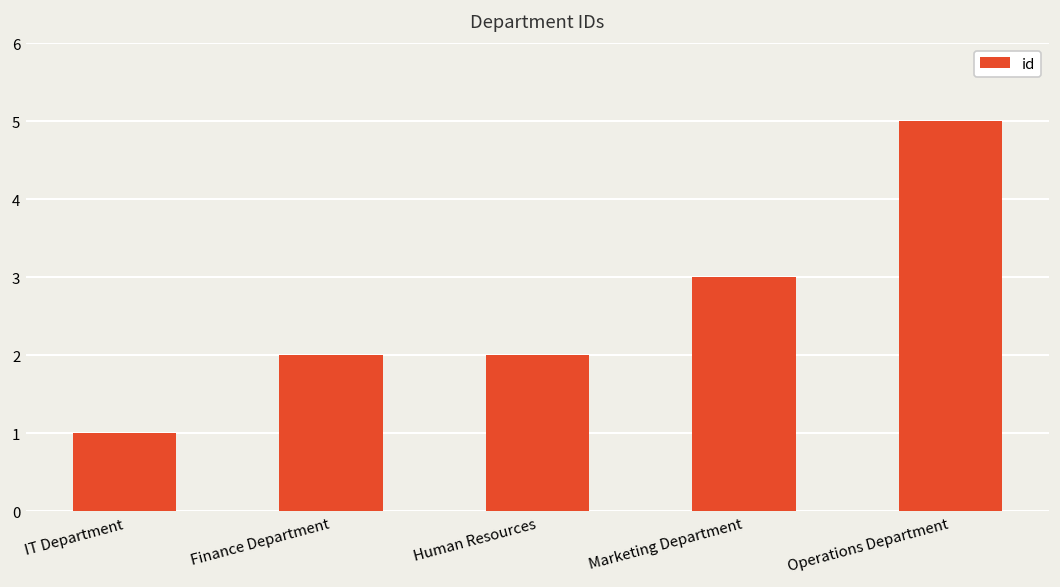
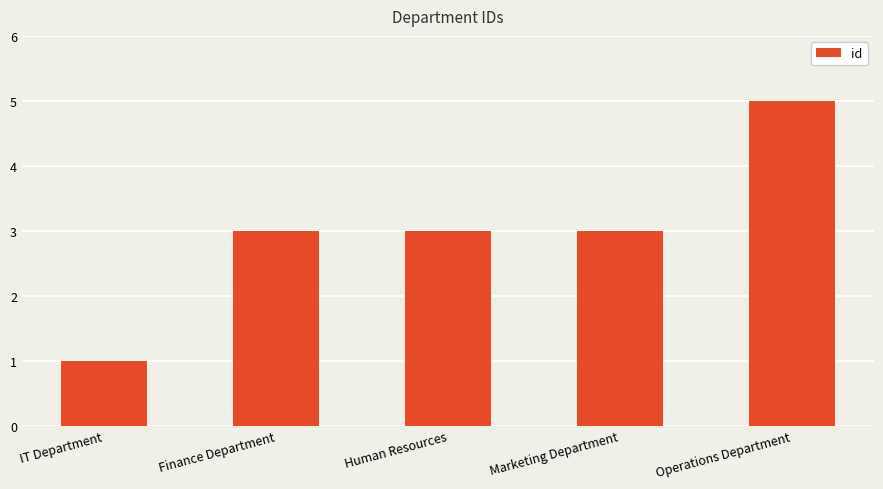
  {
    "IT Department": 1,
-   "Finance Department": 2,
-   "Human Resources": 2,
+   "Finance Department": 3,
+   "Human Resources": 3,
    "Marketing Department": 3,
    "Operations Department": 5
  }
